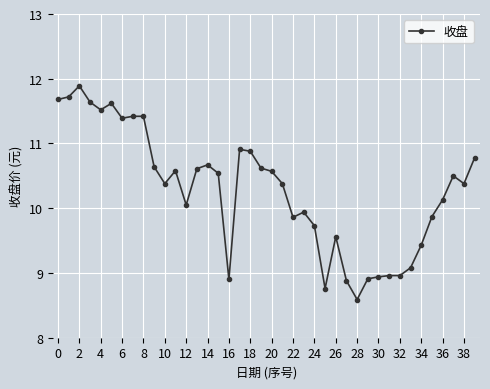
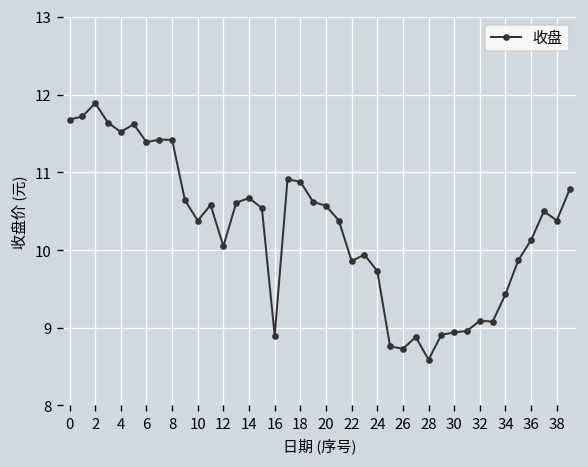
  {
    "0": 11.7,
    "2": 11.9,
    "4": 11.5,
    "6": 11.4,
    "8": 11.4,
    "10": 10.4,
    "12": 10.1,
    "14": 10.7,
    "16": 8.9,
    "18": 10.9,
    "20": 10.6,
    "22": 9.9,
    "24": 9.7,
-   "26": 9.6,
+   "26": 8.7,
    "28": 8.6,
    "30": 8.9,
-   "32": 9.0,
+   "32": 9.1,
    "34": 9.4,
    "36": 10.1,
    "38": 10.4
  }
